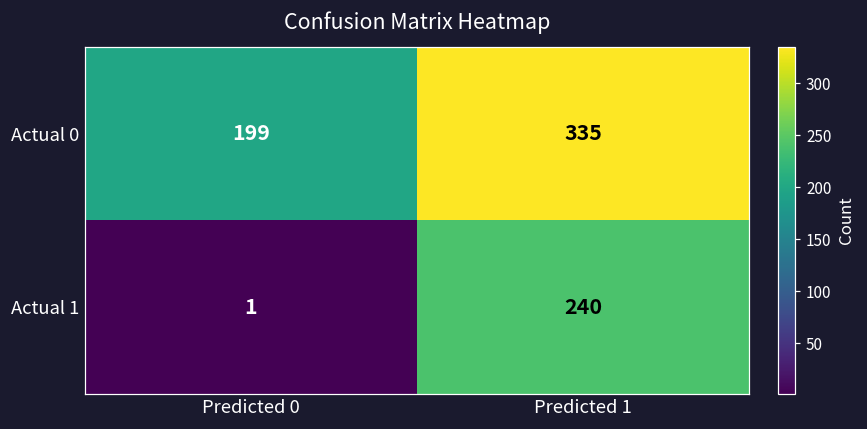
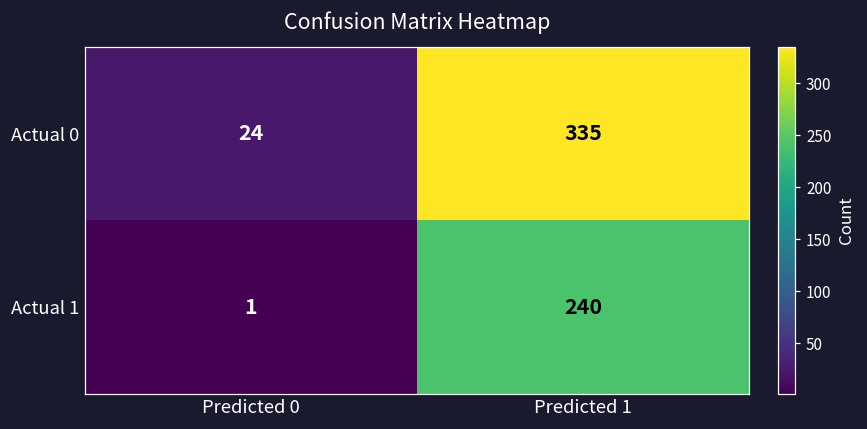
  {
    "Actual 0": {
-     "Predicted 0": 199,
+     "Predicted 0": 24,
      "Predicted 1": 335
    },
    "Actual 1": {
      "Predicted 0": 1,
      "Predicted 1": 240
    }
  }
